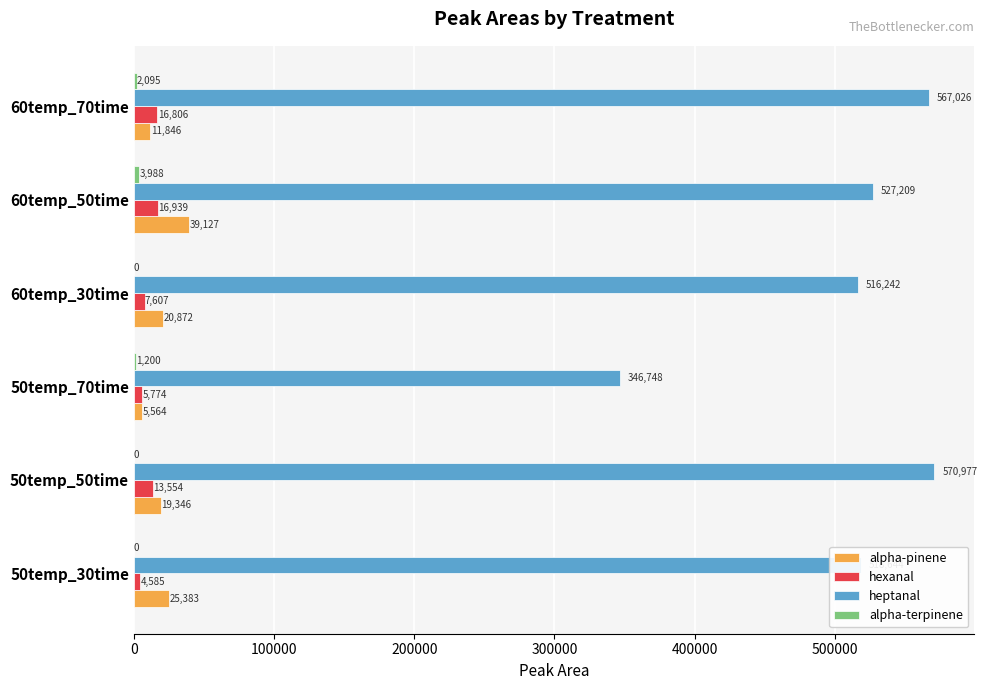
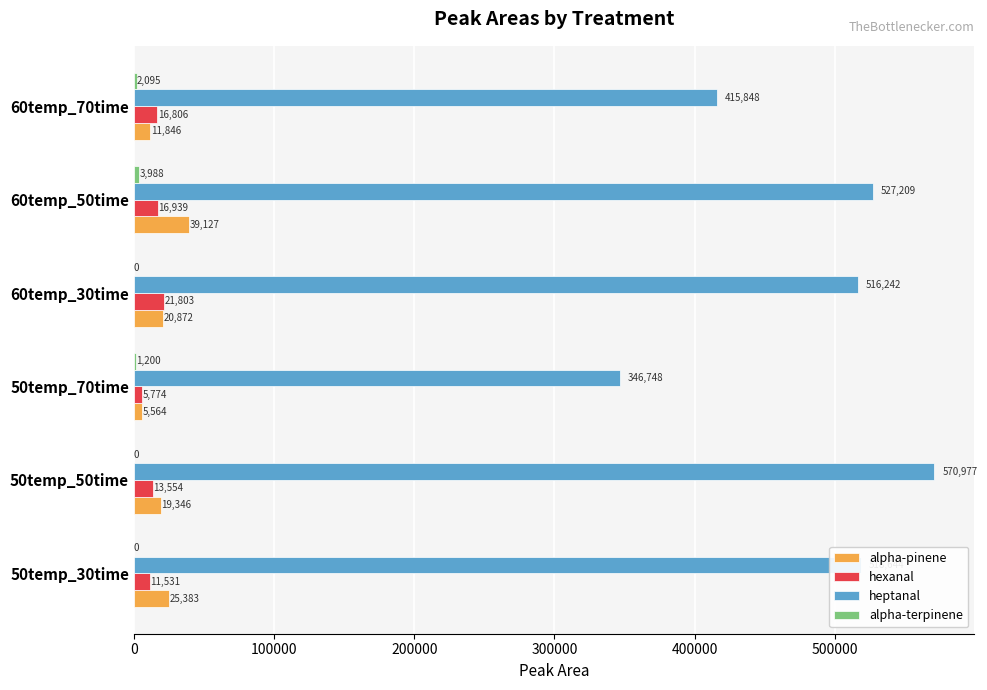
  {
    "alpha-pinene": {
      "60temp_70time": "11,846",
      "60temp_50time": "39,127",
      "60temp_30time": "20,872",
      "50temp_70time": "5,564",
      "50temp_50time": "19,346",
      "50temp_30time": "25,383"
    },
    "hexanal": {
      "60temp_70time": "16,806",
      "60temp_50time": "16,939",
-     "60temp_30time": "7,607",
+     "60temp_30time": "21,803",
      "50temp_70time": "5,774",
      "50temp_50time": "13,554",
-     "50temp_30time": "4,585"
+     "50temp_30time": "11,531"
    },
    "heptanal": {
-     "60temp_70time": "567,026",
+     "60temp_70time": "415,848",
      "60temp_50time": "527,209",
      "60temp_30time": "516,242",
      "50temp_70time": "346,748",
      "50temp_50time": "570,977"
    },
    "alpha-terpinene": {
      "60temp_70time": "2,095",
      "60temp_50time": "3,988",
      "60temp_30time": "0",
      "50temp_70time": "1,200",
      "50temp_50time": "0",
      "50temp_30time": "0"
    }
  }
